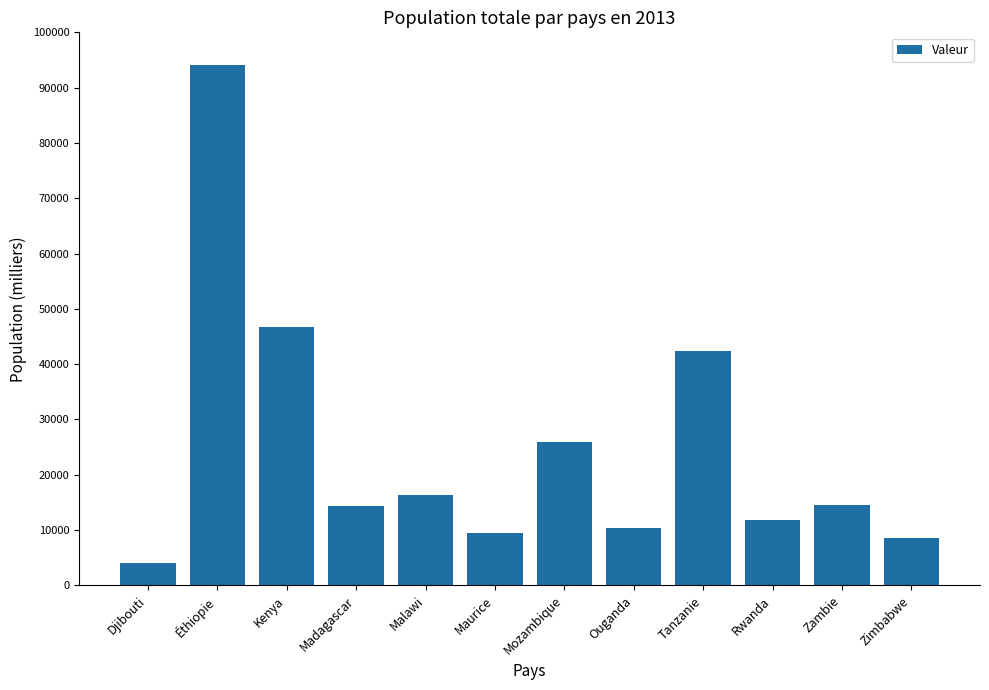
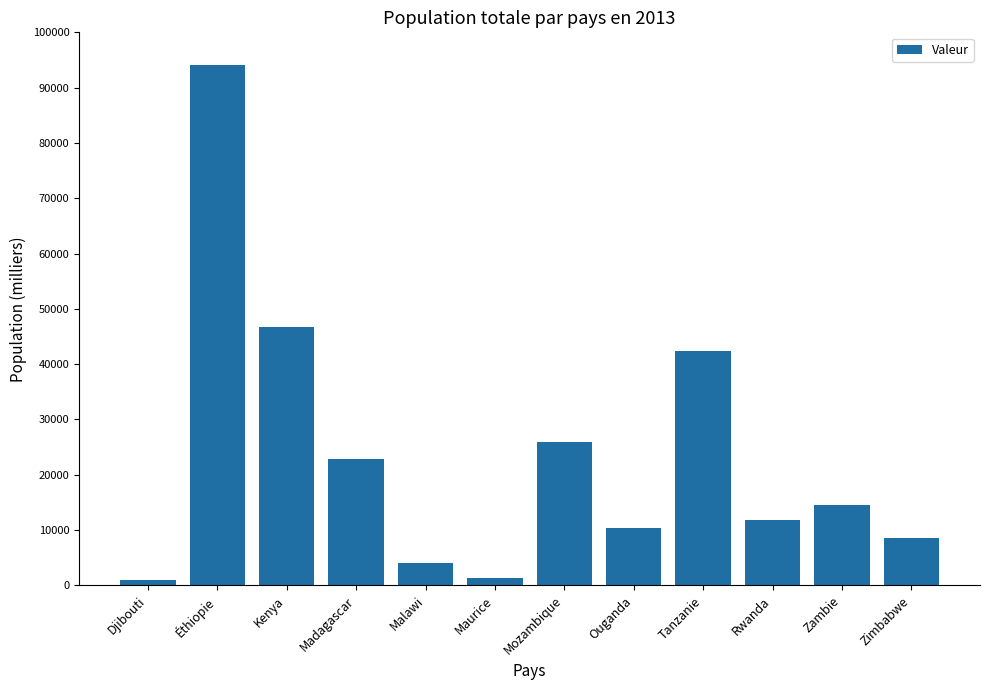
  {
-   "Djibouti": 4000,
+   "Djibouti": 1000,
    "Éthiopie": 94000,
    "Kenya": 47000,
-   "Madagascar": 14000,
-   "Malawi": 16000,
-   "Maurice": 9000,
+   "Madagascar": 23000,
+   "Malawi": 4000,
+   "Maurice": 1000,
    "Mozambique": 26000,
    "Ouganda": 10000,
    "Tanzanie": 42000,
    "Rwanda": 12000,
    "Zambie": 15000,
    "Zimbabwe": 9000
  }
